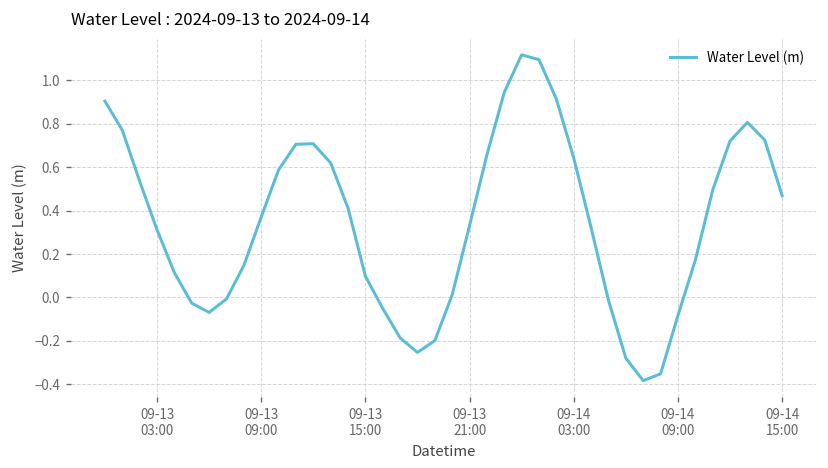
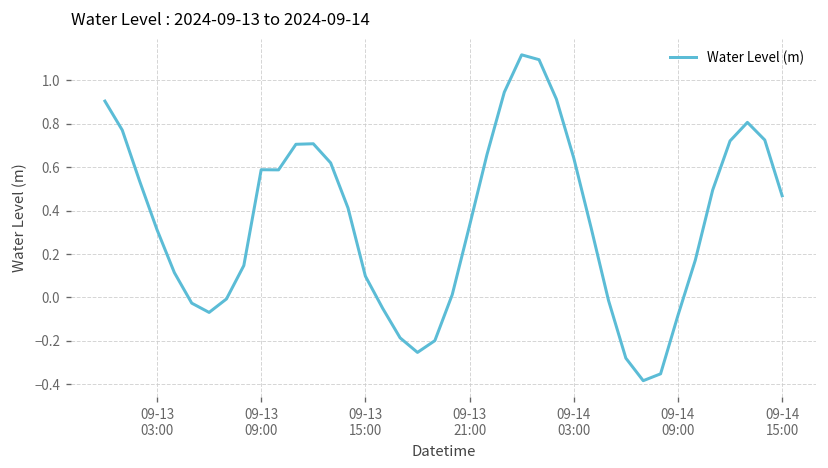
  {
    "09-13 03:00": 0.31,
-   "09-13 09:00": 0.37,
+   "09-13 09:00": 0.59,
    "09-13 15:00": 0.10,
    "09-13 21:00": 0.33,
    "09-14 03:00": 0.64,
    "09-14 09:00": -0.08,
    "09-14 15:00": 0.47
  }
